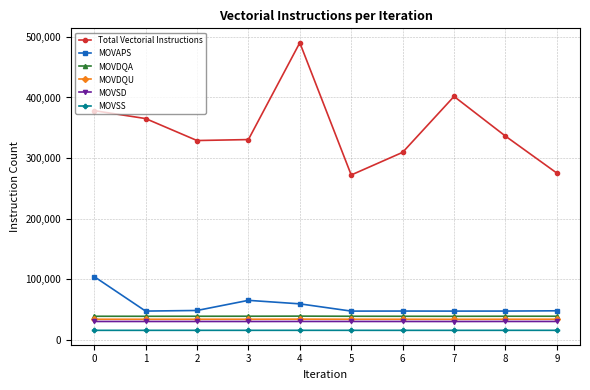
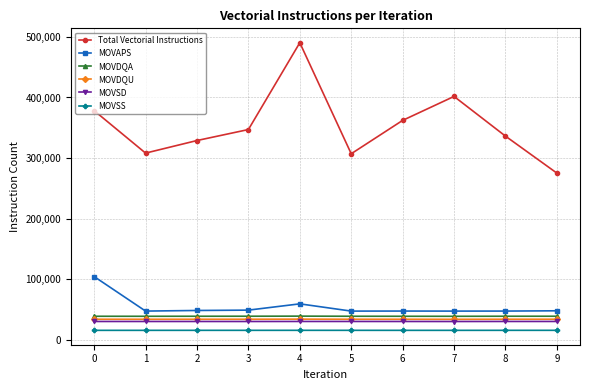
  {
    "Total Vectorial Instructions": {
-     "1": "370,000",
+     "1": "310,000",
      "2": "330,000",
-     "3": "330,000",
+     "3": "350,000",
      "4": "490,000",
-     "5": "270,000",
-     "6": "310,000",
+     "5": "310,000",
+     "6": "360,000",
      "7": "400,000",
      "8": "340,000",
      "9": "280,000"
    },
    "MOVAPS": {
      "0": "100,000",
      "1": "50,000",
      "2": "50,000",
-     "3": "60,000",
+     "3": "50,000",
      "4": "60,000",
      "5": "50,000",
      "6": "50,000",
      "7": "50,000",
      "8": "50,000",
      "9": "50,000"
    },
    "MOVDQA": {
      "0": "40,000",
      "1": "40,000",
      "2": "40,000",
      "3": "40,000",
      "4": "40,000",
      "5": "40,000",
      "6": "40,000",
      "7": "40,000",
      "8": "40,000",
      "9": "40,000"
    },
    "MOVSS": {
      "0": "20,000",
      "1": "20,000",
      "2": "20,000",
      "3": "20,000",
      "4": "20,000",
      "5": "20,000",
      "6": "20,000",
      "7": "20,000",
      "8": "20,000",
      "9": "20,000"
    }
  }
